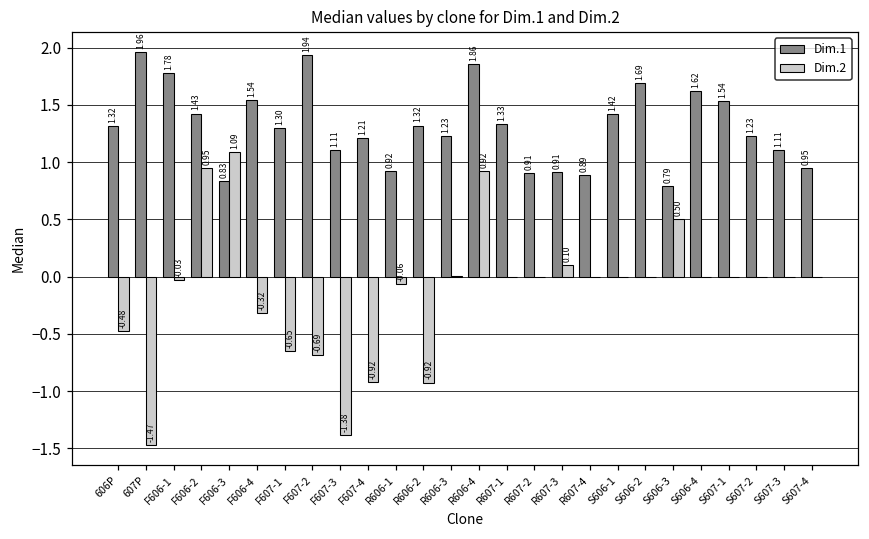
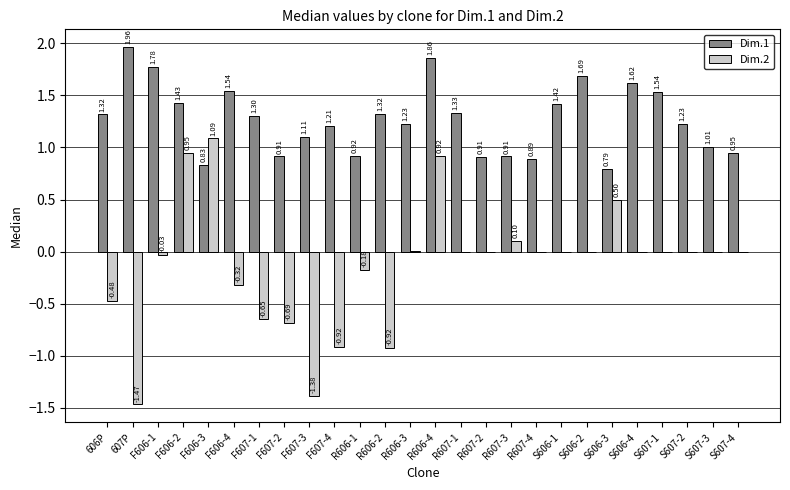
  {
    "Dim.1": {
      "606P": 1.32,
      "607P": 1.96,
      "F606-1": 1.78,
      "F606-2": 1.43,
      "F606-3": 0.83,
      "F606-4": 1.54,
      "F607-1": 1.30,
-     "F607-2": 1.94,
+     "F607-2": 0.91,
      "F607-3": 1.11,
      "F607-4": 1.21,
      "R606-1": 0.92,
      "R606-2": 1.32,
      "R606-3": 1.23,
      "R606-4": 1.86,
      "R607-1": 1.33,
      "R607-2": 0.91,
      "R607-3": 0.91,
      "R607-4": 0.89,
      "S606-1": 1.42,
      "S606-2": 1.69,
      "S606-3": 0.79,
      "S606-4": 1.62,
      "S607-1": 1.54,
      "S607-2": 1.23,
-     "S607-3": 1.11,
+     "S607-3": 1.01,
      "S607-4": 0.95
    },
    "Dim.2": {
      "606P": -0.48,
      "607P": -1.47,
      "F606-1": -0.03,
      "F606-2": 0.95,
      "F606-3": 1.09,
      "F606-4": -0.32,
      "F607-1": -0.65,
      "F607-2": -0.69,
      "F607-3": -1.38,
      "F607-4": -0.92,
-     "R606-1": -0.06,
+     "R606-1": -0.18,
      "R606-2": -0.92,
      "R606-4": 0.92,
      "R607-3": 0.10,
      "S606-3": 0.50
    }
  }
